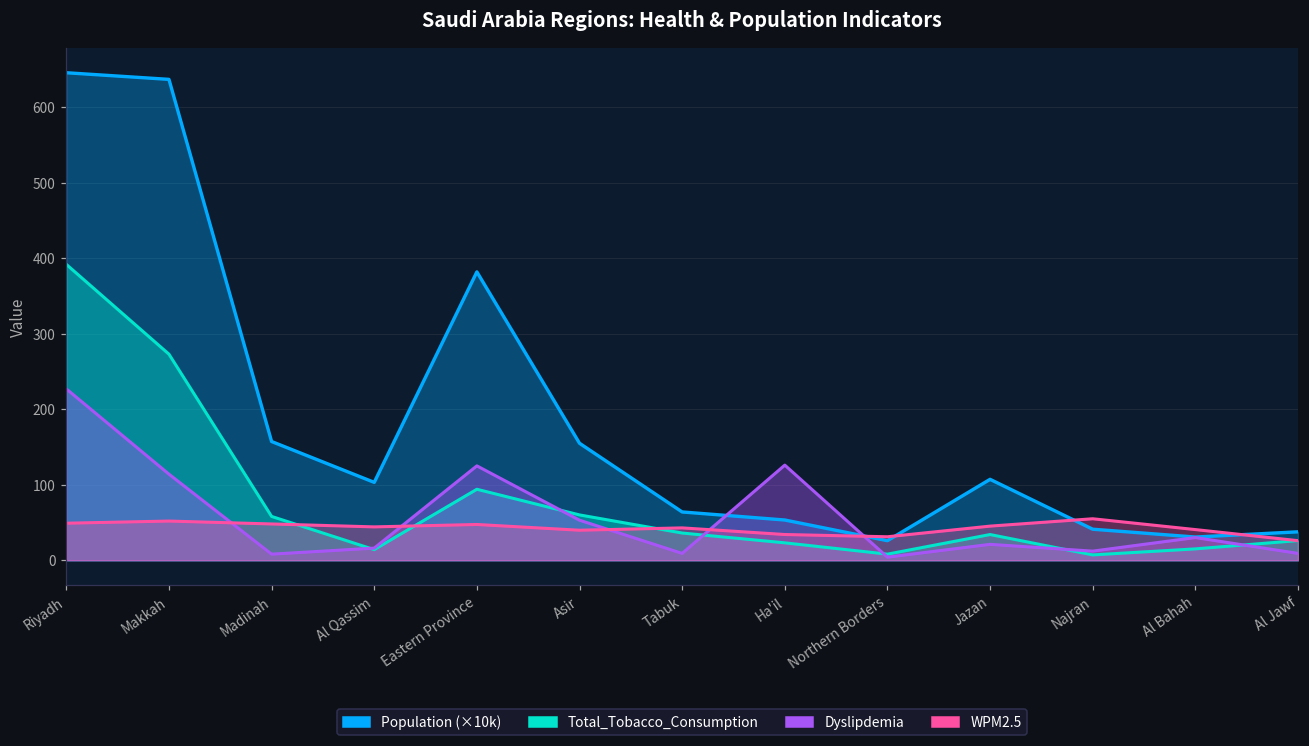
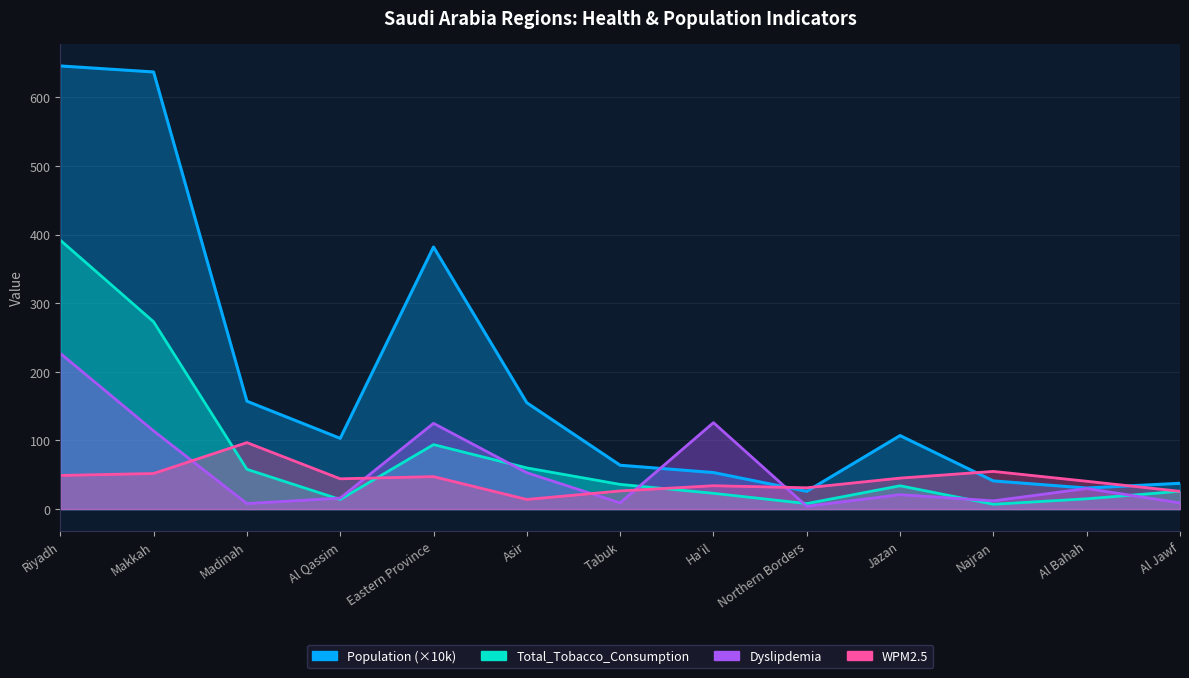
  {
    "Dyslipdemia": {
      "Riyadh": 230,
      "Makkah": 110,
      "Madinah": 10,
      "Eastern Province": 130,
      "Asir": 50,
      "Tabuk": 10,
      "Ha'il": 130,
      "Northern Borders": 0,
      "Jazan": 20,
      "Najran": 10,
      "Al Jawf": 10
    },
    "WPM2.5": {
      "Riyadh": 50,
      "Makkah": 50,
-     "Madinah": 50,
+     "Madinah": 100,
      "Al Qassim": 40,
      "Eastern Province": 50,
-     "Asir": 40,
-     "Tabuk": 40,
+     "Asir": 10,
+     "Tabuk": 30,
      "Ha'il": 30,
      "Northern Borders": 30,
      "Jazan": 50,
      "Najran": 50,
      "Al Bahah": 40
    }
  }
